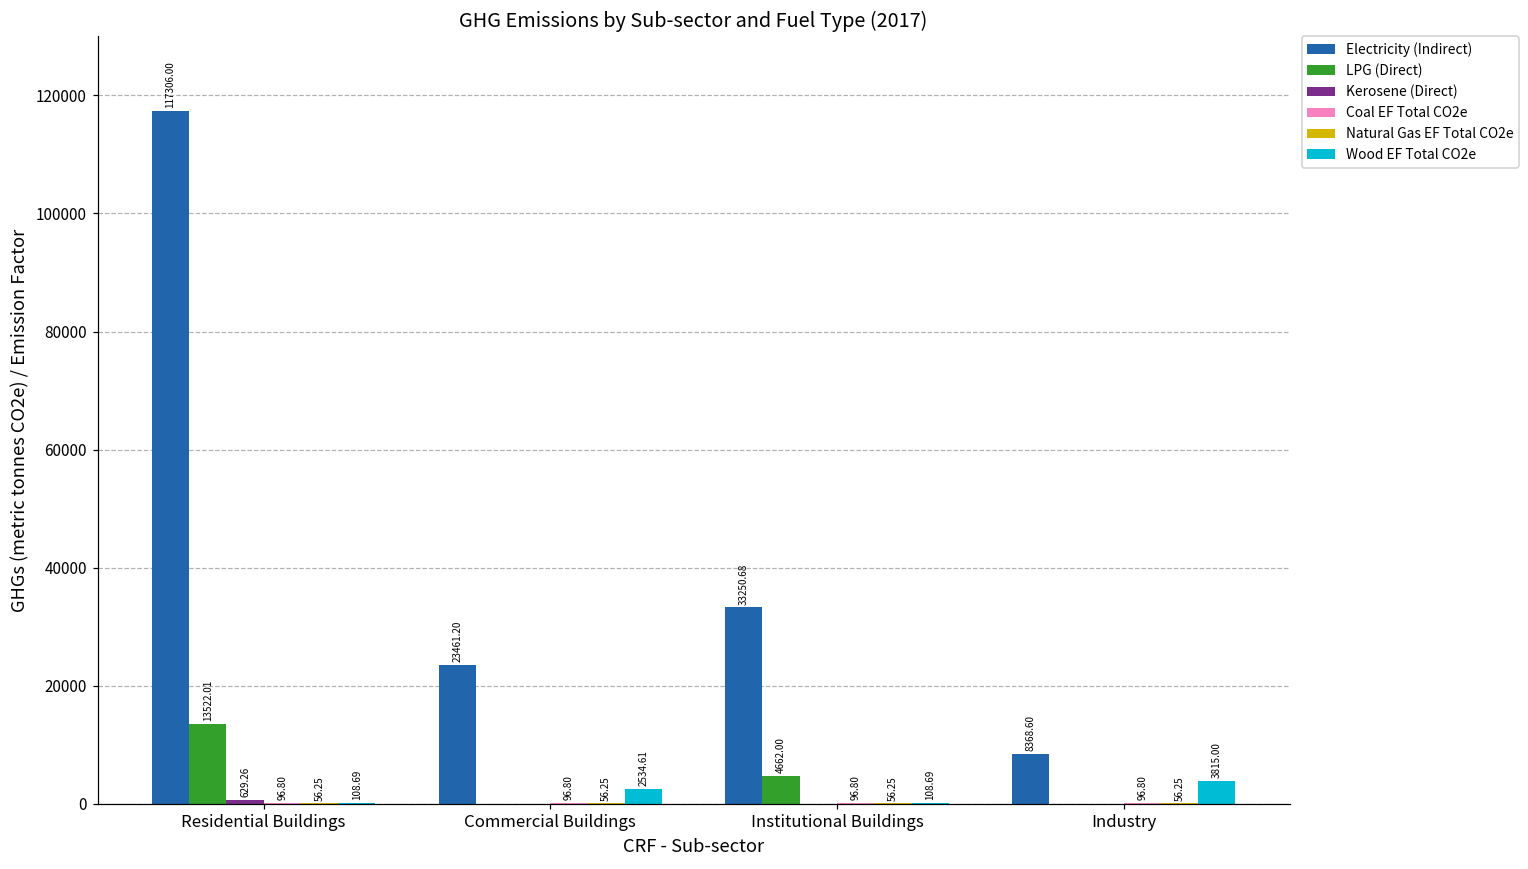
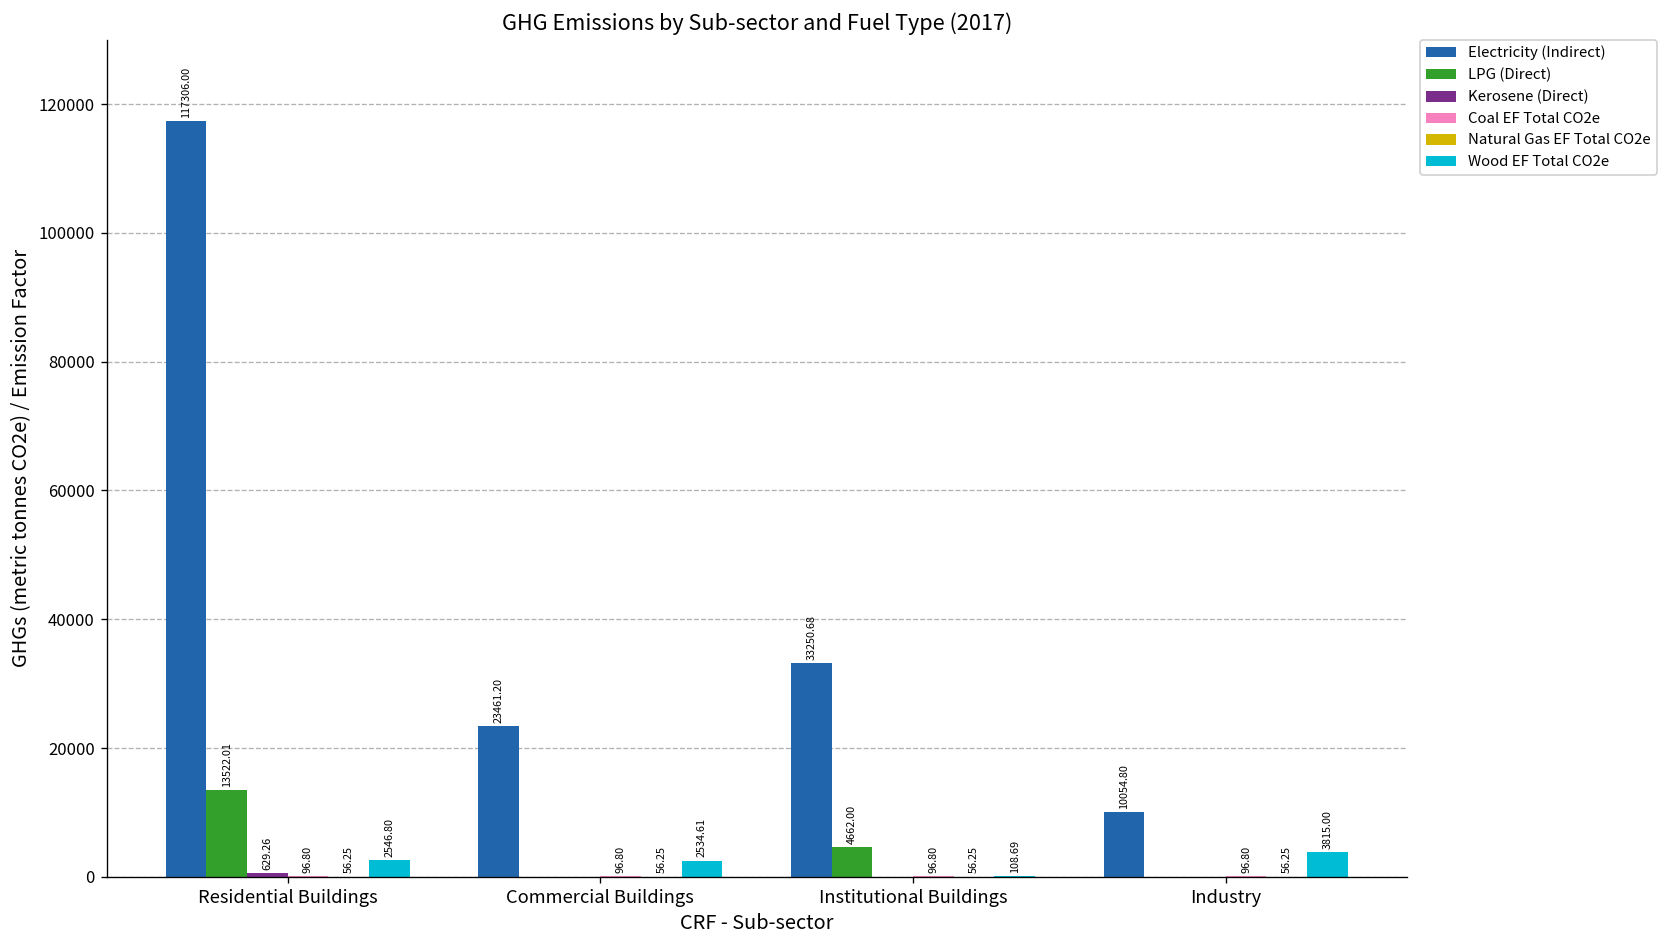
  {
    "Electricity (Indirect)": {
      "Residential Buildings": 117306.00,
      "Commercial Buildings": 23461.20,
      "Institutional Buildings": 33250.68,
-     "Industry": 8368.60
+     "Industry": 10054.80
    },
    "LPG (Direct)": {
      "Residential Buildings": 13522.01,
      "Institutional Buildings": 4662.00
    },
    "Kerosene (Direct)": {
      "Residential Buildings": 629.26
    },
    "Coal EF Total CO2e": {
      "Residential Buildings": 96.80,
      "Commercial Buildings": 96.80,
      "Institutional Buildings": 96.80,
      "Industry": 96.80
    },
    "Natural Gas EF Total CO2e": {
      "Residential Buildings": 56.25,
      "Commercial Buildings": 56.25,
      "Institutional Buildings": 56.25,
      "Industry": 56.25
    },
    "Wood EF Total CO2e": {
-     "Residential Buildings": 108.69,
+     "Residential Buildings": 2546.80,
      "Commercial Buildings": 2534.61,
      "Institutional Buildings": 108.69,
      "Industry": 3815.00
    }
  }
